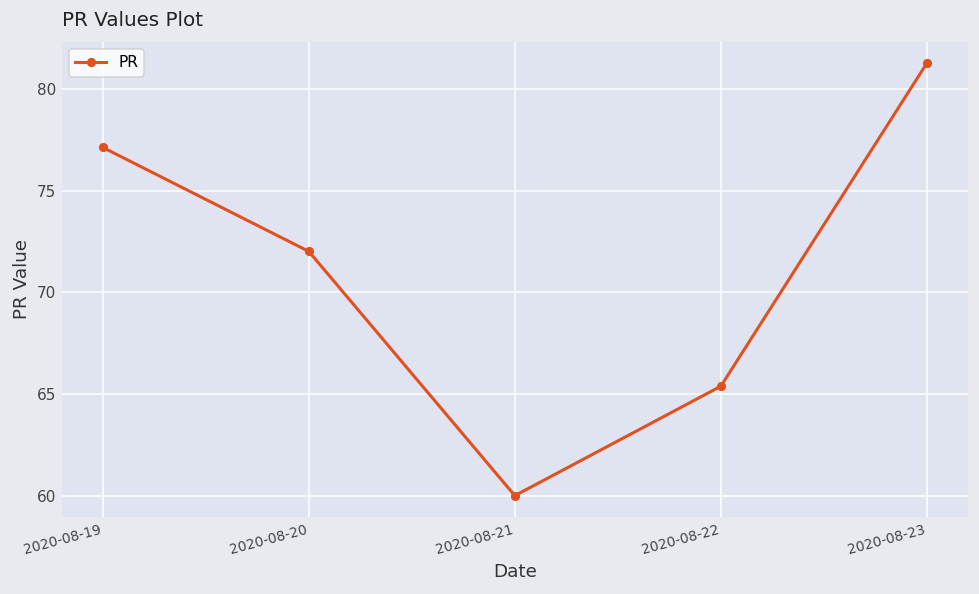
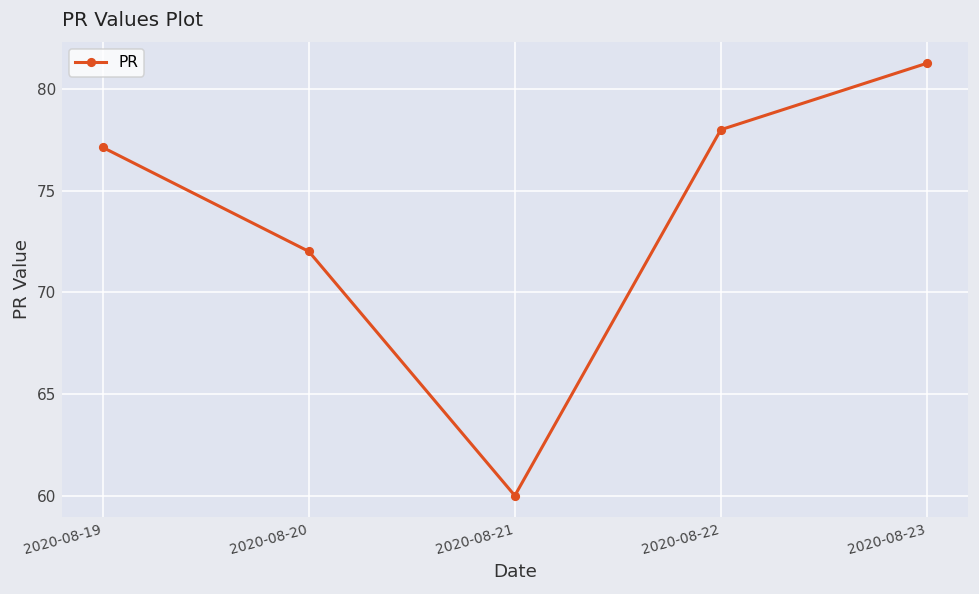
  {
    "2020-08-19": 77.1,
    "2020-08-20": 72.0,
    "2020-08-21": 60.0,
-   "2020-08-22": 65.4,
+   "2020-08-22": 78.0,
    "2020-08-23": 81.2
  }
